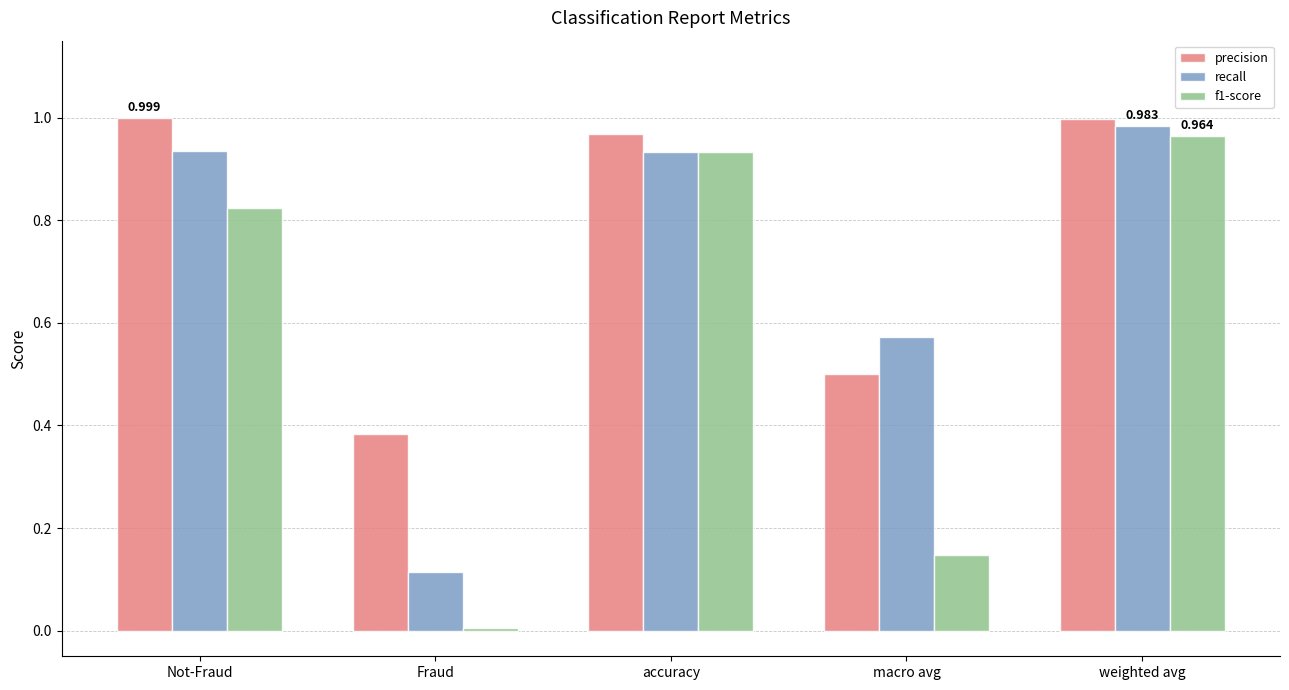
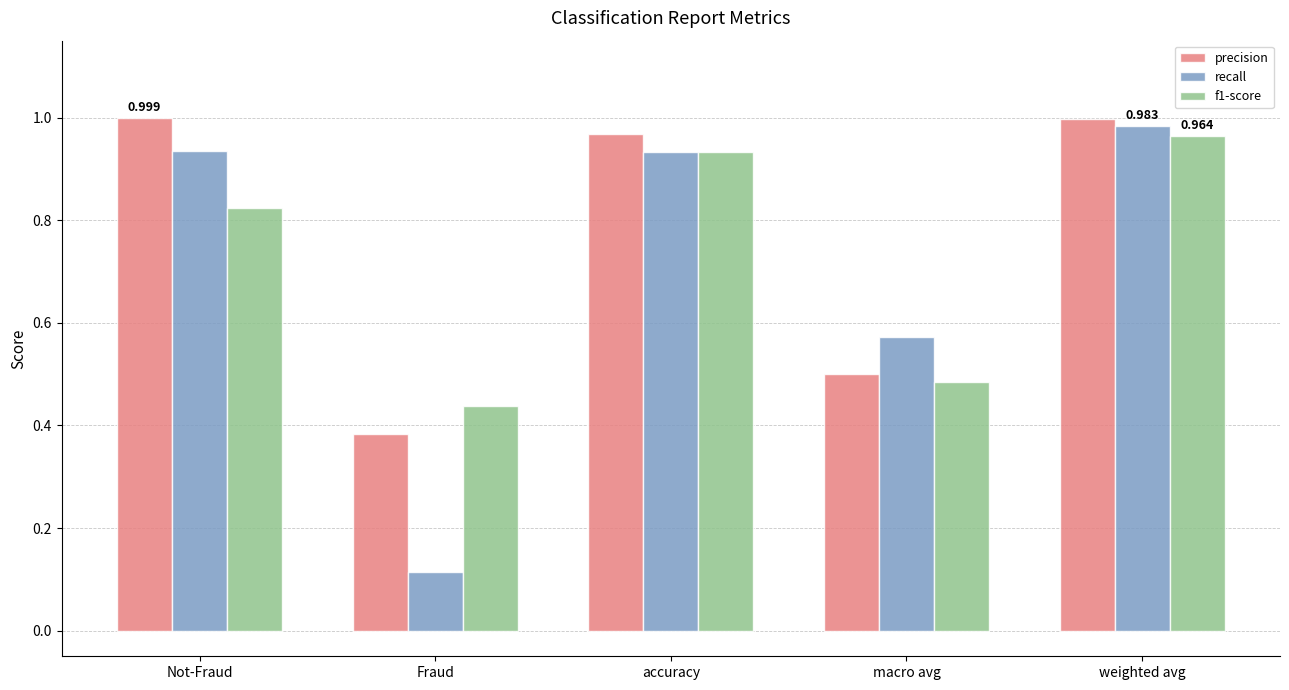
  {
    "precision": {
      "Not-Fraud": 0.999
    },
    "recall": {
      "weighted avg": 0.983
    },
    "f1-score": {
      "Not-Fraud": 0.82,
-     "Fraud": 0.00,
+     "Fraud": 0.44,
      "accuracy": 0.93,
-     "macro avg": 0.15
+     "macro avg": 0.49
    }
  }
